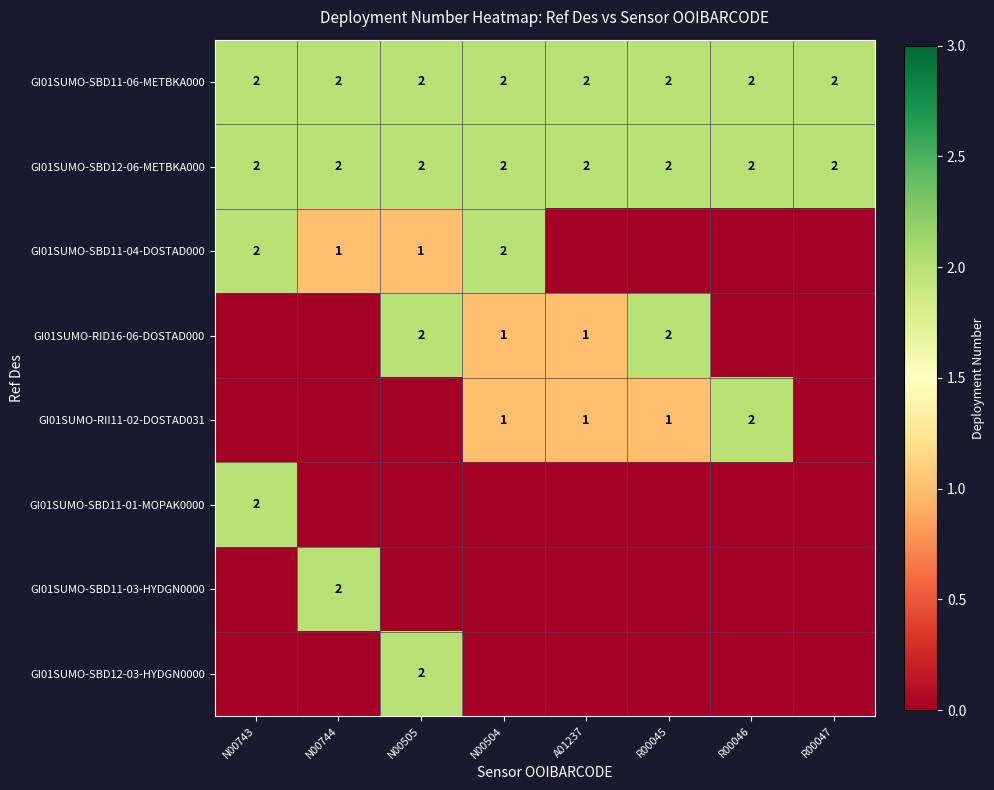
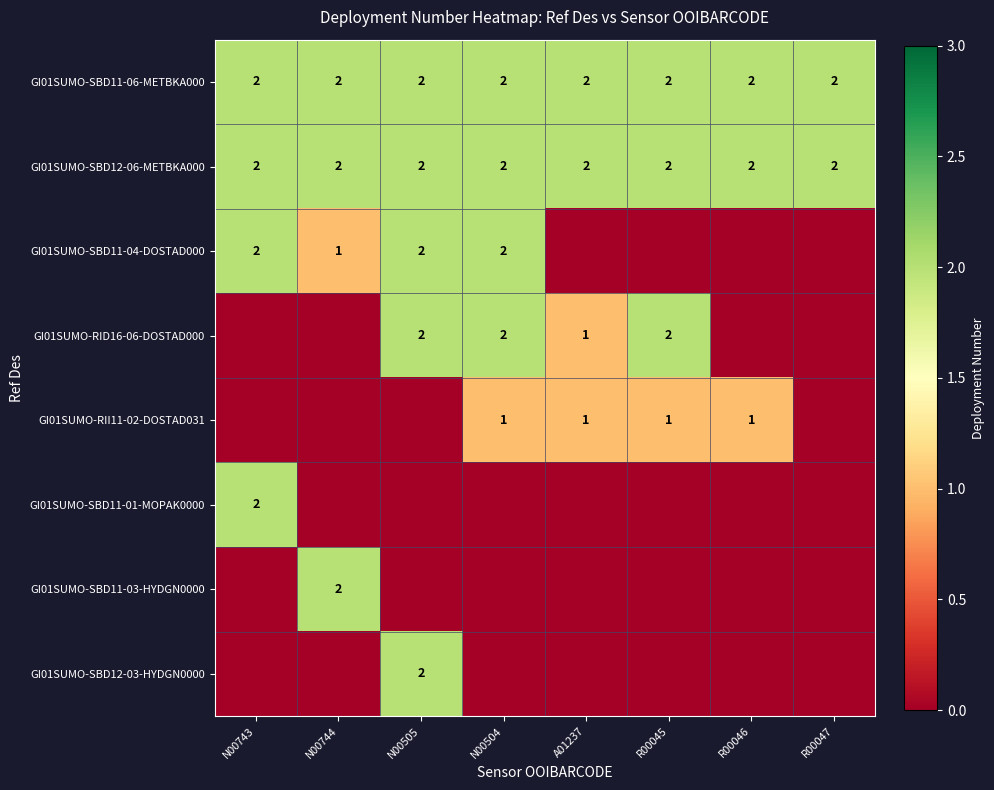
  {
    "GI01SUMO-SBD11-06-METBKA000": {
      "N00743": 2,
      "N00744": 2,
      "N00505": 2,
      "N00504": 2,
      "A01237": 2,
      "R00045": 2,
      "R00046": 2,
      "R00047": 2
    },
    "GI01SUMO-SBD12-06-METBKA000": {
      "N00743": 2,
      "N00744": 2,
      "N00505": 2,
      "N00504": 2,
      "A01237": 2,
      "R00045": 2,
      "R00046": 2,
      "R00047": 2
    },
    "GI01SUMO-SBD11-04-DOSTAD000": {
      "N00743": 2,
      "N00744": 1,
-     "N00505": 1,
+     "N00505": 2,
      "N00504": 2
    },
    "GI01SUMO-RID16-06-DOSTAD000": {
      "N00505": 2,
-     "N00504": 1,
+     "N00504": 2,
      "A01237": 1,
      "R00045": 2
    },
    "GI01SUMO-RII11-02-DOSTAD031": {
      "N00504": 1,
      "A01237": 1,
      "R00045": 1,
-     "R00046": 2
+     "R00046": 1
    },
    "GI01SUMO-SBD11-01-MOPAK0000": {
      "N00743": 2
    },
    "GI01SUMO-SBD11-03-HYDGN0000": {
      "N00744": 2
    },
    "GI01SUMO-SBD12-03-HYDGN0000": {
      "N00505": 2
    }
  }
